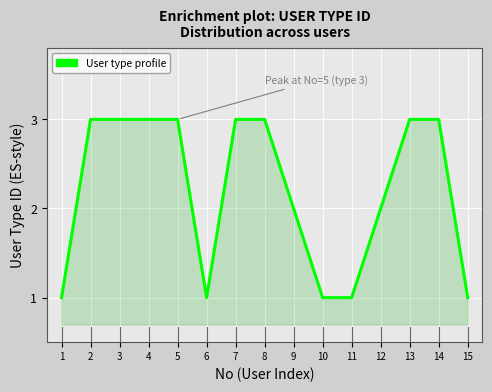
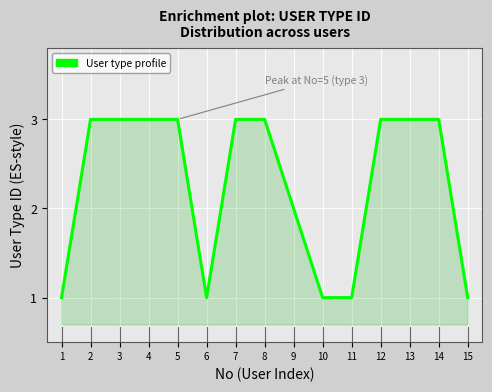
  {
    "1": 1,
    "2": 3,
    "3": 3,
    "4": 3,
    "5": 3,
    "6": 1,
    "9": 2,
    "10": 1,
    "11": 1,
-   "12": 2,
+   "12": 3,
    "13": 3,
    "14": 3,
    "15": 1
  }
